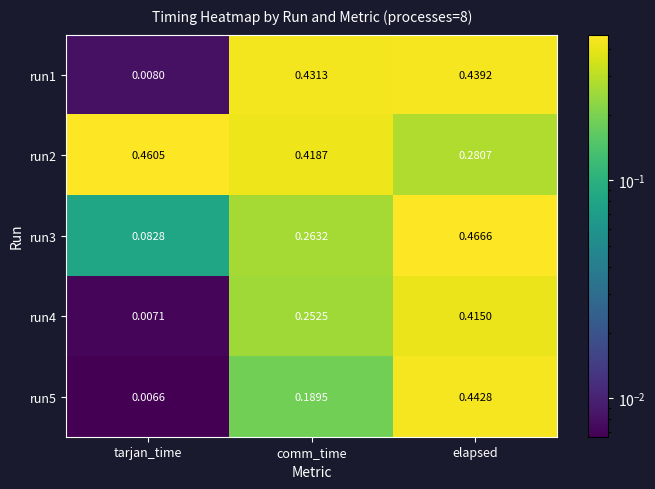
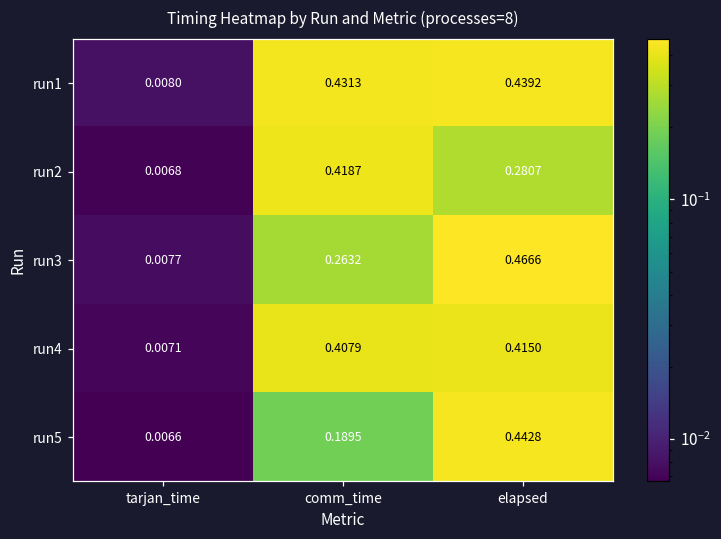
  {
    "run1": {
      "tarjan_time": 0.0080,
      "comm_time": 0.4313,
      "elapsed": 0.4392
    },
    "run2": {
-     "tarjan_time": 0.4605,
+     "tarjan_time": 0.0068,
      "comm_time": 0.4187,
      "elapsed": 0.2807
    },
    "run3": {
-     "tarjan_time": 0.0828,
+     "tarjan_time": 0.0077,
      "comm_time": 0.2632,
      "elapsed": 0.4666
    },
    "run4": {
      "tarjan_time": 0.0071,
-     "comm_time": 0.2525,
+     "comm_time": 0.4079,
      "elapsed": 0.4150
    },
    "run5": {
      "tarjan_time": 0.0066,
      "comm_time": 0.1895,
      "elapsed": 0.4428
    }
  }
